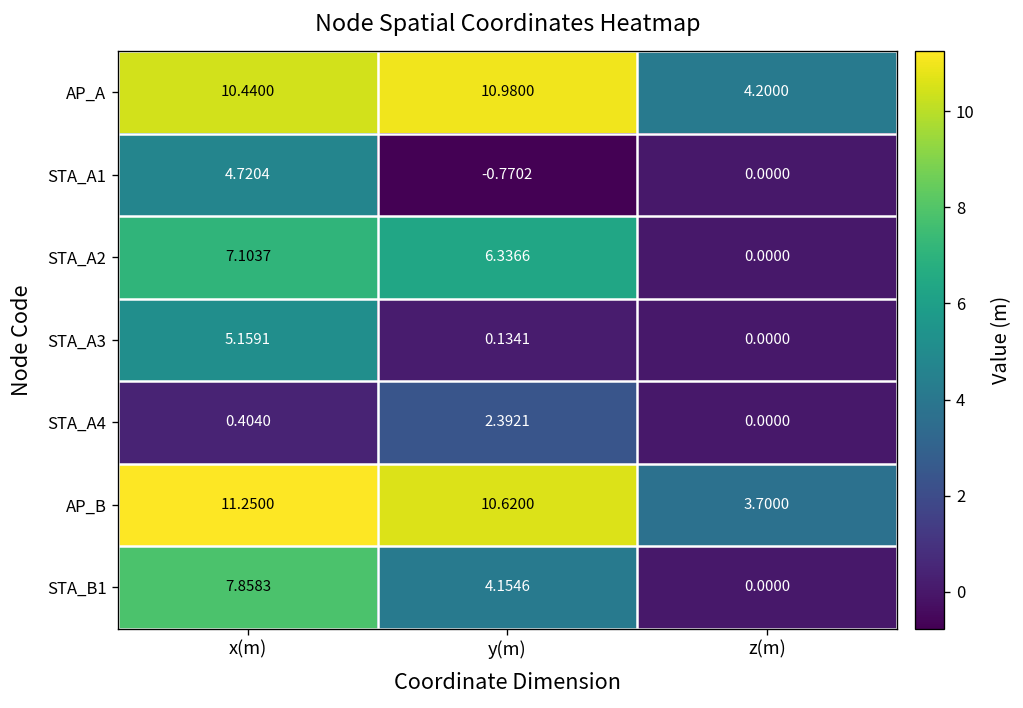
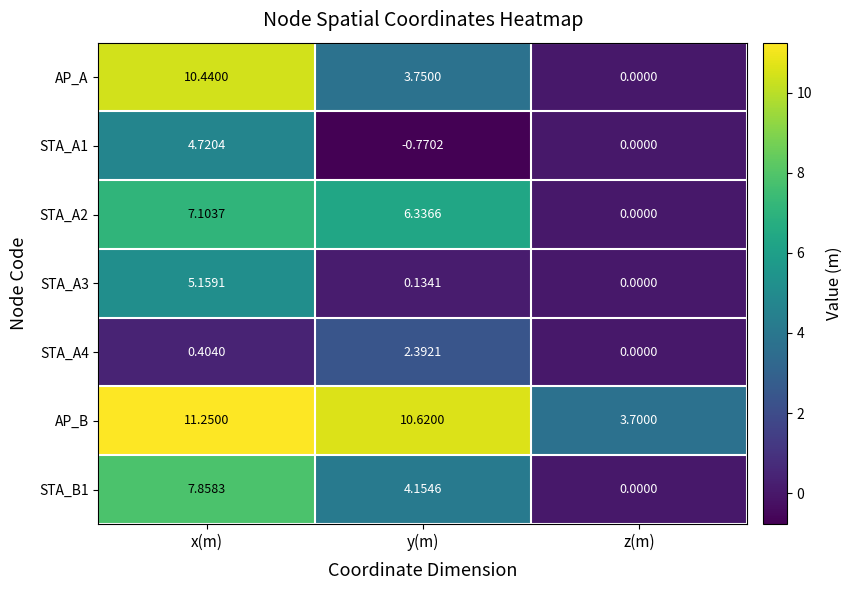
  {
    "AP_A": {
      "x(m)": 10.4400,
-     "y(m)": 10.9800,
-     "z(m)": 4.2000
+     "y(m)": 3.7500,
+     "z(m)": 0.0000
    },
    "STA_A1": {
      "x(m)": 4.7204,
      "y(m)": -0.7702,
      "z(m)": 0.0000
    },
    "STA_A2": {
      "x(m)": 7.1037,
      "y(m)": 6.3366,
      "z(m)": 0.0000
    },
    "STA_A3": {
      "x(m)": 5.1591,
      "y(m)": 0.1341,
      "z(m)": 0.0000
    },
    "STA_A4": {
      "x(m)": 0.4040,
      "y(m)": 2.3921,
      "z(m)": 0.0000
    },
    "AP_B": {
      "x(m)": 11.2500,
      "y(m)": 10.6200,
      "z(m)": 3.7000
    },
    "STA_B1": {
      "x(m)": 7.8583,
      "y(m)": 4.1546,
      "z(m)": 0.0000
    }
  }
